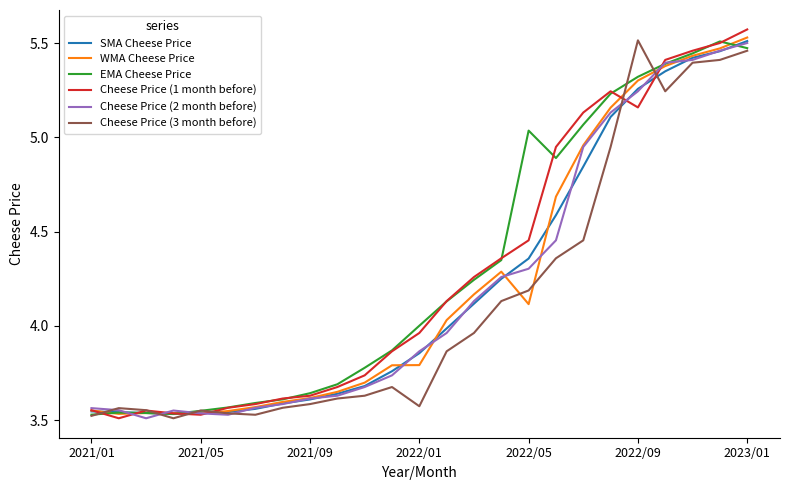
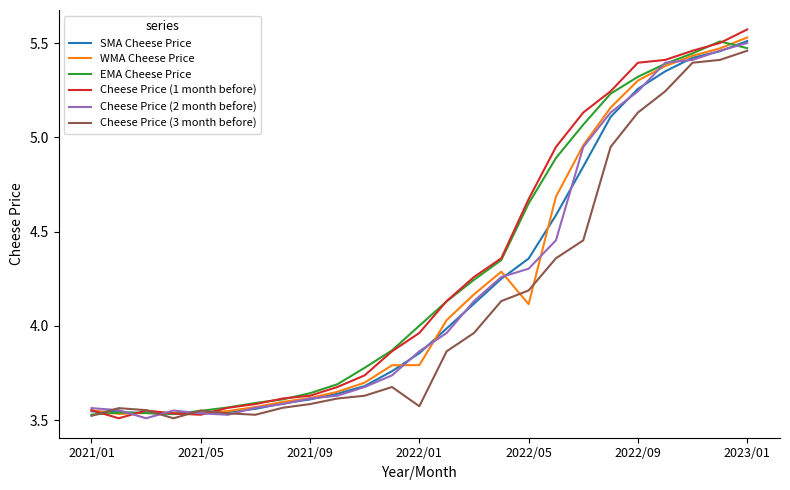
  {
    "SMA Cheese Price": {
      "2022/05": 4.36
    },
    "WMA Cheese Price": {
      "2022/01": 3.79,
      "2022/05": 4.12,
      "2022/09": 5.30,
      "2023/01": 5.53
    },
    "EMA Cheese Price": {
      "2022/01": 4.00,
-     "2022/05": 5.04,
+     "2022/05": 4.65,
      "2022/09": 5.32,
      "2023/01": 5.47
    },
    "Cheese Price (1 month before)": {
      "2022/01": 3.96,
-     "2022/05": 4.45,
-     "2022/09": 5.16,
+     "2022/05": 4.67,
+     "2022/09": 5.40,
      "2023/01": 5.57
    },
    "Cheese Price (2 month before)": {
      "2022/05": 4.30
    },
    "Cheese Price (3 month before)": {
      "2021/09": 3.59,
      "2022/01": 3.57,
      "2022/05": 4.19,
-     "2022/09": 5.51,
+     "2022/09": 5.13,
      "2023/01": 5.46
    }
  }
